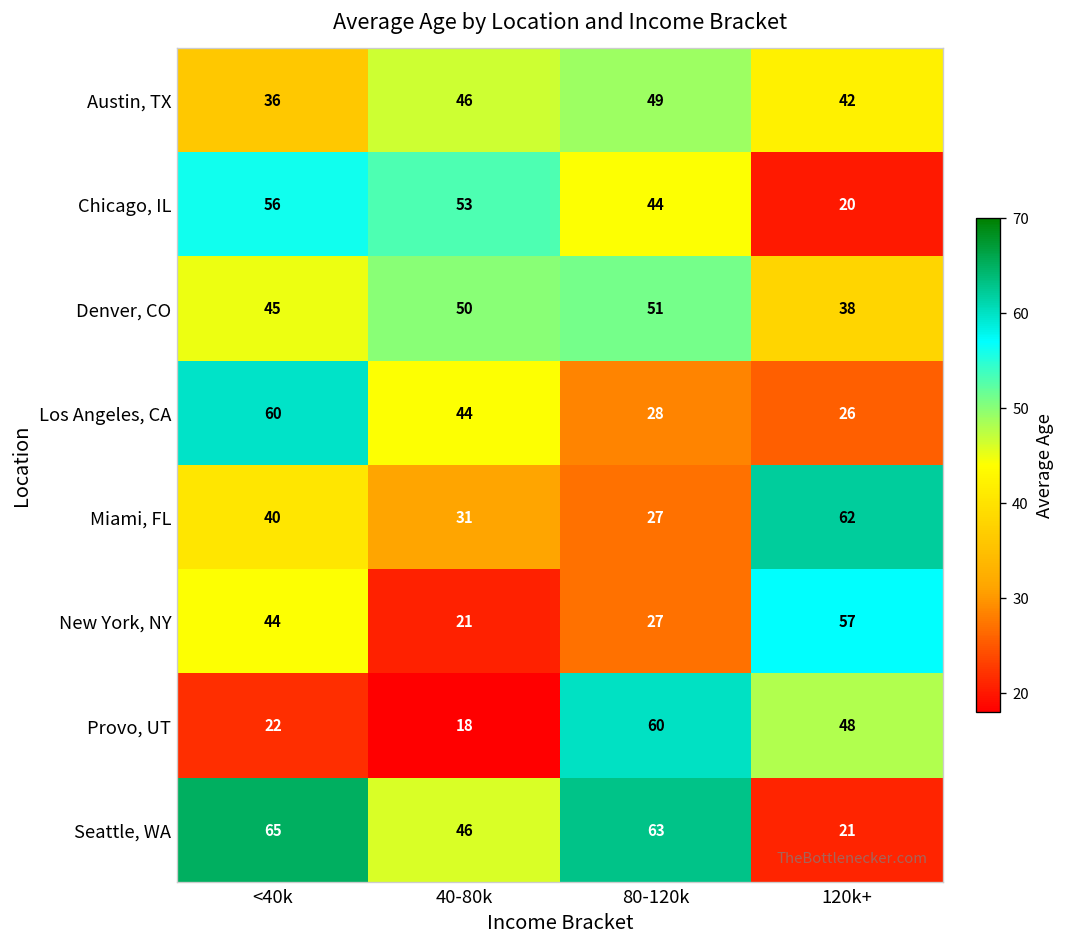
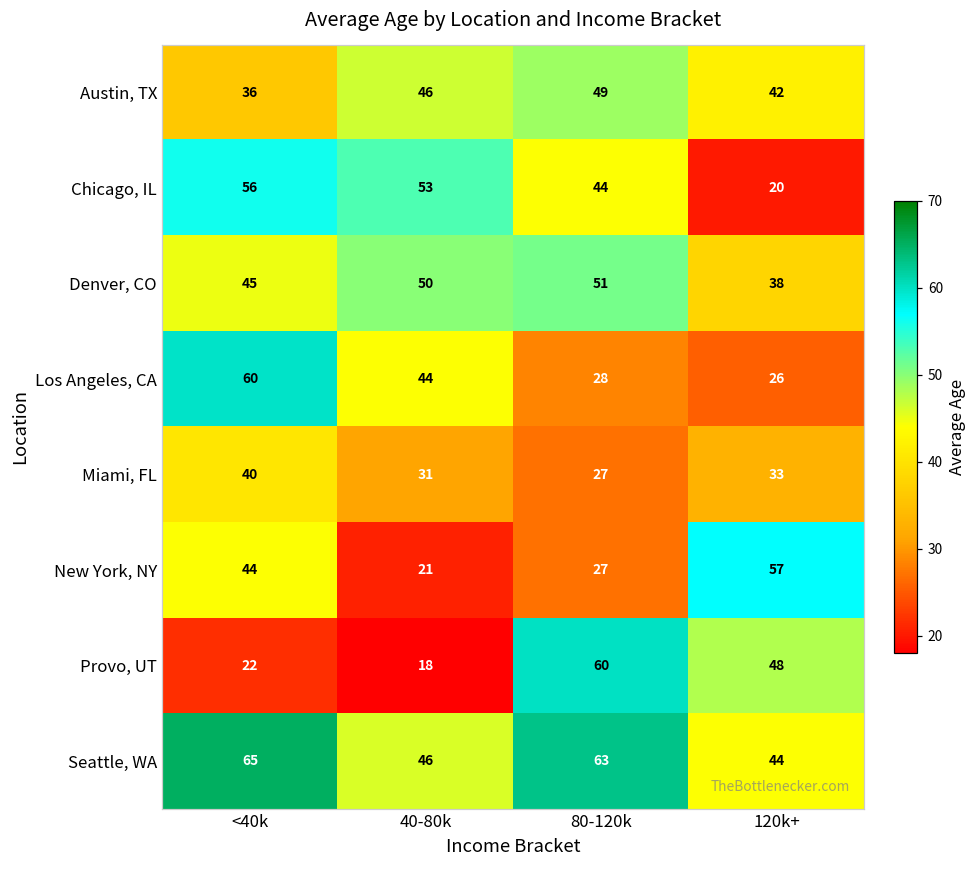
  {
    "Austin, TX": {
      "<40k": 36,
      "40-80k": 46,
      "80-120k": 49,
      "120k+": 42
    },
    "Chicago, IL": {
      "<40k": 56,
      "40-80k": 53,
      "80-120k": 44,
      "120k+": 20
    },
    "Denver, CO": {
      "<40k": 45,
      "40-80k": 50,
      "80-120k": 51,
      "120k+": 38
    },
    "Los Angeles, CA": {
      "<40k": 60,
      "40-80k": 44,
      "80-120k": 28,
      "120k+": 26
    },
    "Miami, FL": {
      "<40k": 40,
      "40-80k": 31,
      "80-120k": 27,
-     "120k+": 62
+     "120k+": 33
    },
    "New York, NY": {
      "<40k": 44,
      "40-80k": 21,
      "80-120k": 27,
      "120k+": 57
    },
    "Provo, UT": {
      "<40k": 22,
      "40-80k": 18,
      "80-120k": 60,
      "120k+": 48
    },
    "Seattle, WA": {
      "<40k": 65,
      "40-80k": 46,
      "80-120k": 63,
-     "120k+": 21
+     "120k+": 44
    }
  }
